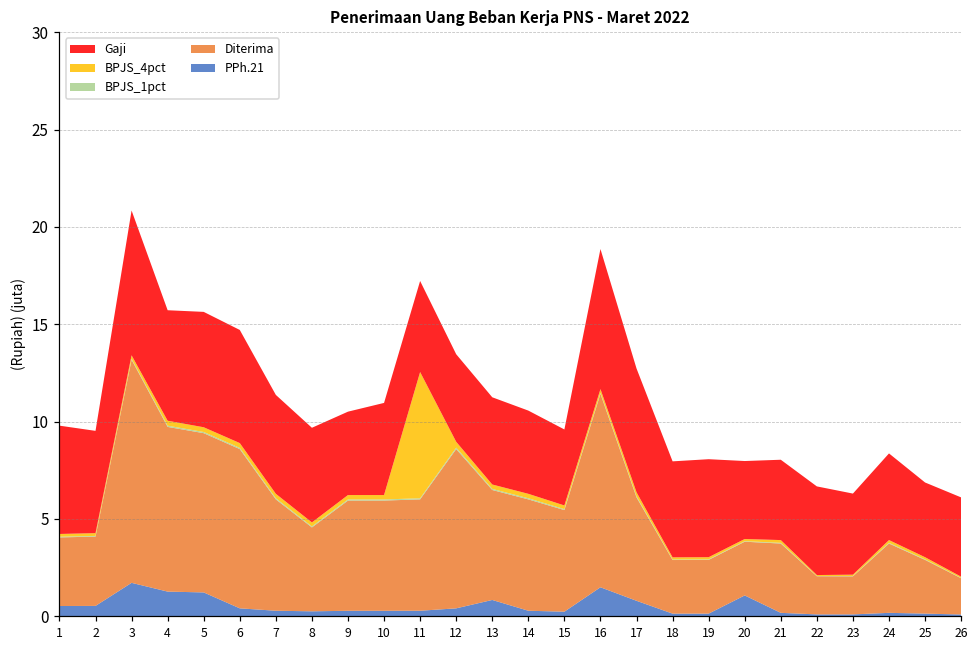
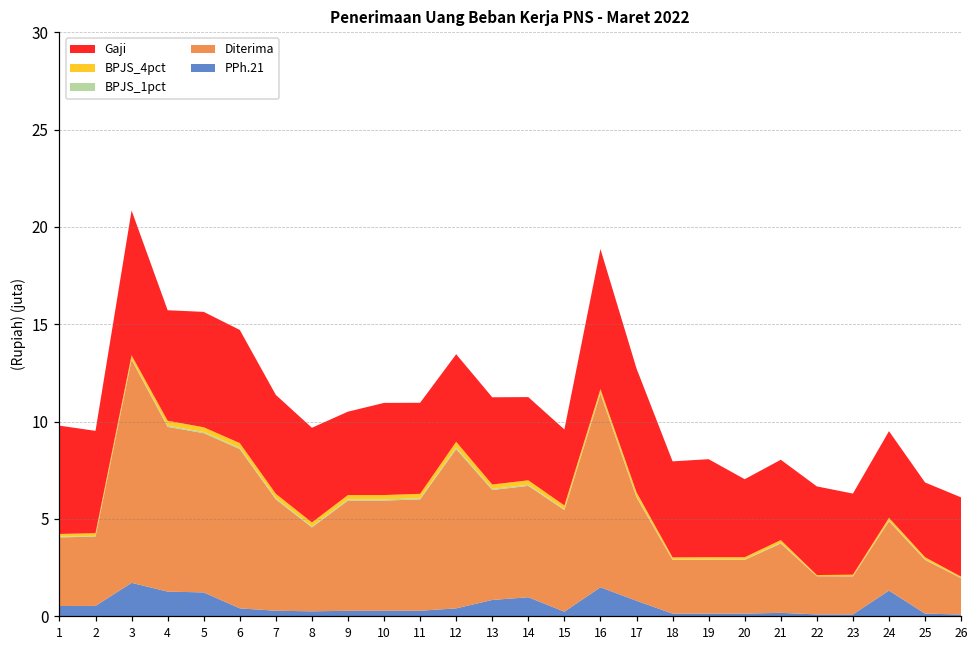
  {
    "PPh.21": {
      "1": 0.5,
      "2": 0.5,
      "3": 1.7,
      "4": 1.3,
      "5": 1.2,
      "6": 0.4,
      "7": 0.3,
      "8": 0.3,
      "9": 0.3,
      "10": 0.3,
      "11": 0.3,
      "12": 0.4,
      "13": 0.8,
-     "14": 0.3,
+     "14": 1.0,
      "15": 0.2,
      "16": 1.5,
      "17": 0.8,
-     "20": 1.1,
+     "20": 0.1,
      "21": 0.2,
-     "24": 0.2
+     "24": 1.3
    },
    "BPJS_4pct": {
      "3": 0.2,
      "4": 0.3,
      "5": 0.2,
      "6": 0.2,
      "7": 0.2,
      "8": 0.2,
      "9": 0.2,
      "10": 0.2,
-     "11": 6.5,
+     "11": 0.2,
      "12": 0.3,
      "13": 0.2,
      "14": 0.2,
      "15": 0.2,
      "16": 0.2,
      "17": 0.2
    },
    "Gaji": {
      "1": 5.6,
      "2": 5.3,
      "3": 7.4,
      "4": 5.7,
      "5": 5.9,
      "6": 5.8,
      "7": 5.1,
      "8": 4.9,
      "9": 4.3,
      "10": 4.7,
      "11": 4.7,
      "12": 4.5,
      "13": 4.5,
      "14": 4.3,
      "15": 3.9,
      "16": 7.2,
      "17": 6.4,
      "18": 4.9,
      "19": 5.0,
      "20": 4.0,
      "21": 4.1,
      "22": 4.6,
      "23": 4.2,
      "24": 4.5,
      "25": 3.8,
      "26": 4.1
    }
  }
